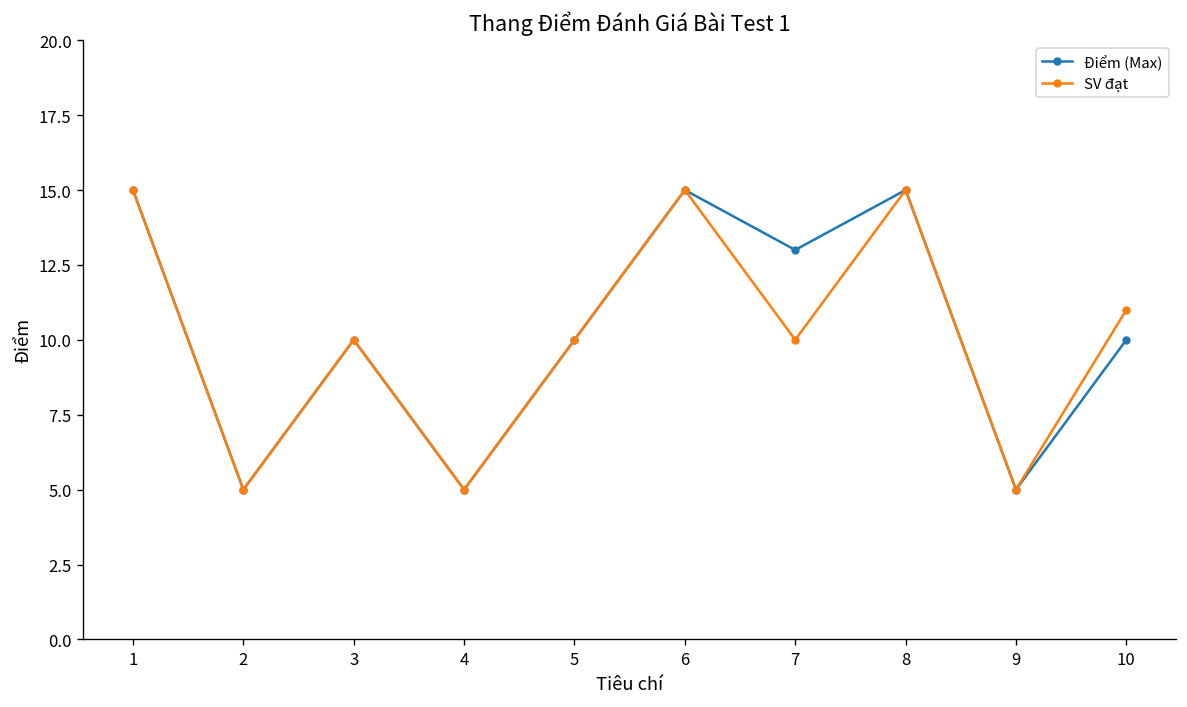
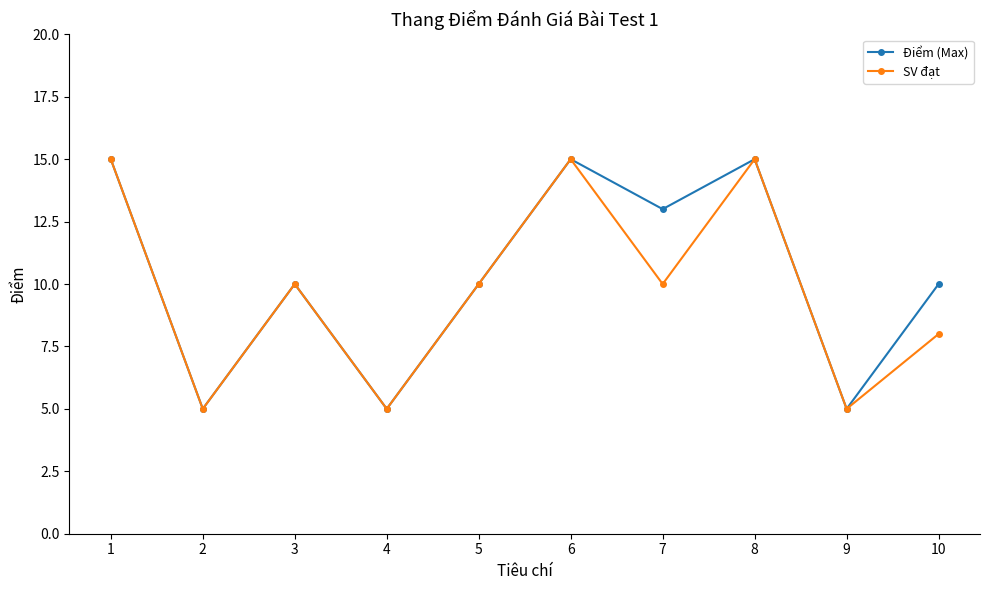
  {
    "Điểm (Max)": {
      "7": 13,
      "10": 10
    },
    "SV đạt": {
      "7": 10,
-     "10": 11
+     "10": 8
    }
  }
